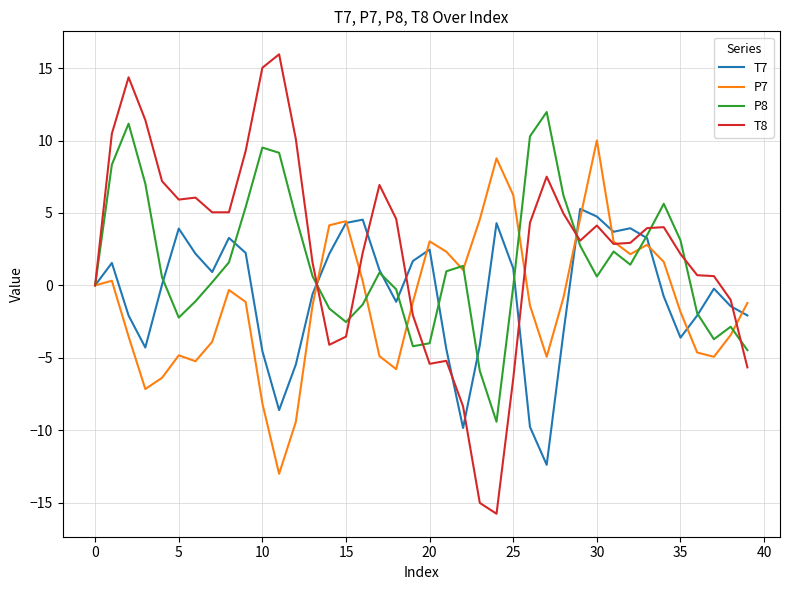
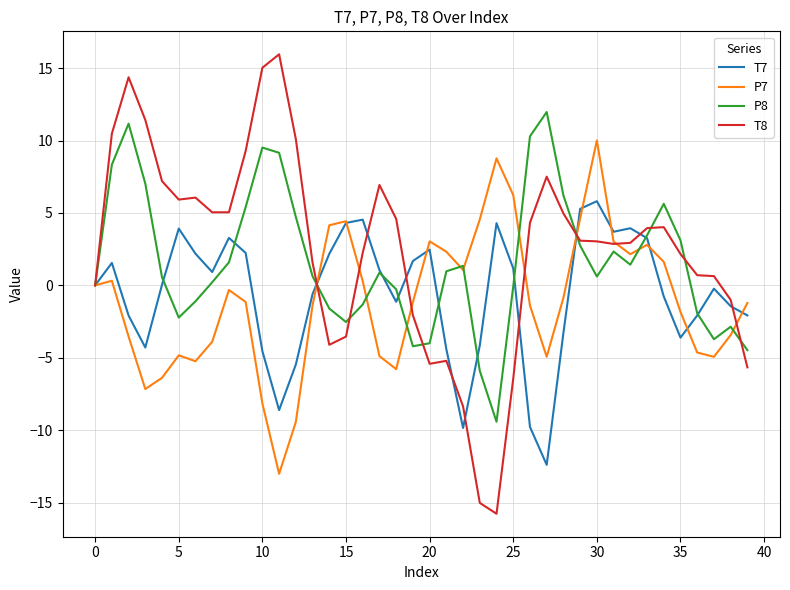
  {
    "T7": {
      "5": 3.9,
      "10": -4.5,
      "20": 2.5,
      "25": 1.2,
-     "30": 4.7,
+     "30": 5.8,
      "35": -3.6
    },
    "P7": {
      "5": -4.8,
      "10": -8.2,
      "20": 3.0,
      "25": 6.2,
      "30": 10.0,
      "35": -1.8
    },
    "P8": {
      "5": -2.2,
      "10": 9.5,
      "15": -2.5,
      "20": -4.0,
      "25": -0.1,
      "30": 0.6,
      "35": 3.1
    },
    "T8": {
      "5": 5.9,
      "10": 15.0,
      "15": -3.5,
      "20": -5.4,
      "25": -6.4,
-     "30": 4.1,
+     "30": 3.0,
      "35": 2.2
    }
  }
